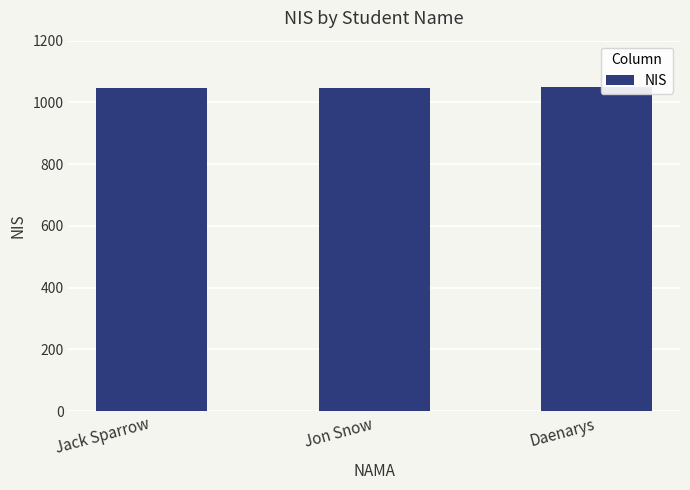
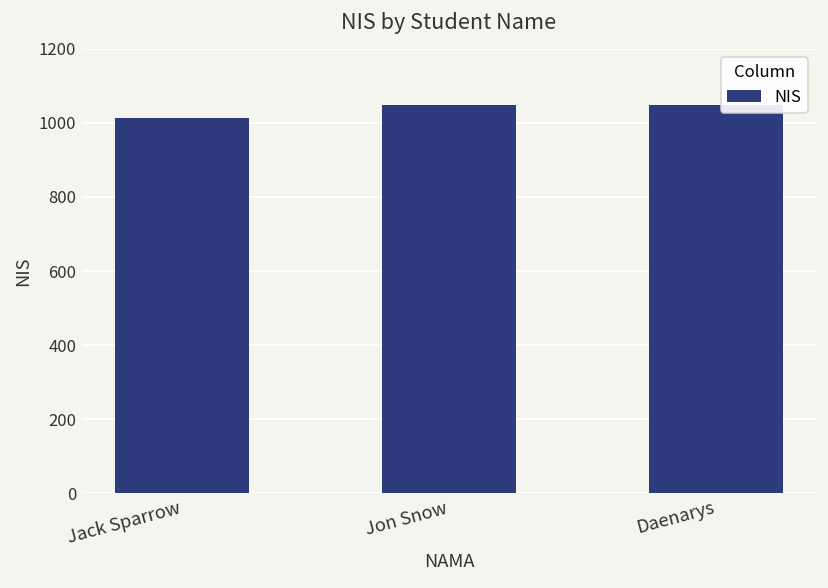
  {
-   "Jack Sparrow": 1050,
+   "Jack Sparrow": 1010,
    "Jon Snow": 1050,
    "Daenarys": 1050
  }
